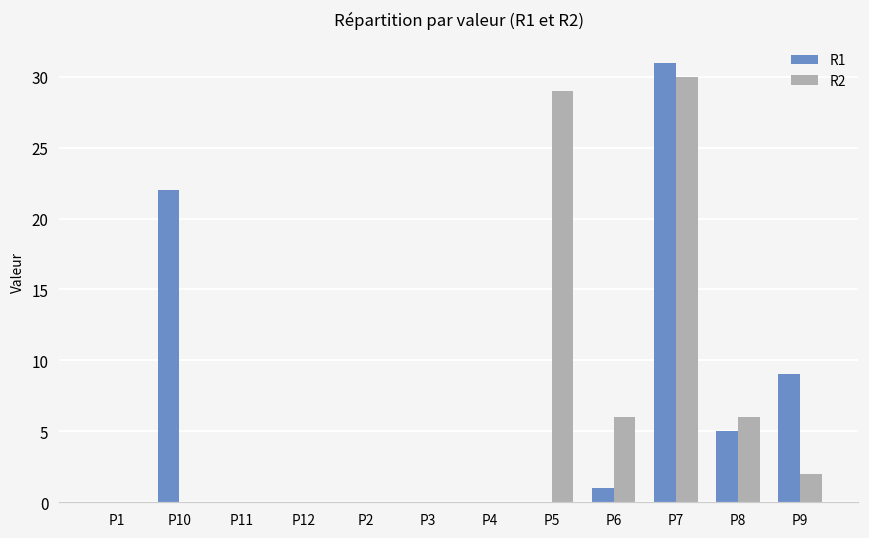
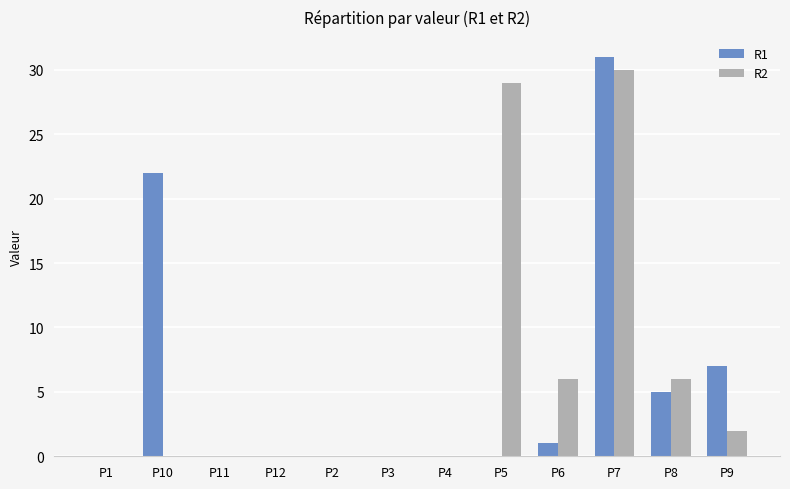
  {
    "R1": {
      "P1": 0,
      "P10": 22,
      "P11": 0,
      "P12": 0,
      "P2": 0,
      "P3": 0,
      "P4": 0,
      "P5": 0,
      "P6": 1,
      "P7": 31,
      "P8": 5,
-     "P9": 9
+     "P9": 7
    },
    "R2": {
      "P1": 0,
      "P10": 0,
      "P11": 0,
      "P12": 0,
      "P2": 0,
      "P3": 0,
      "P4": 0,
      "P5": 29,
      "P6": 6,
      "P7": 30,
      "P8": 6,
      "P9": 2
    }
  }
